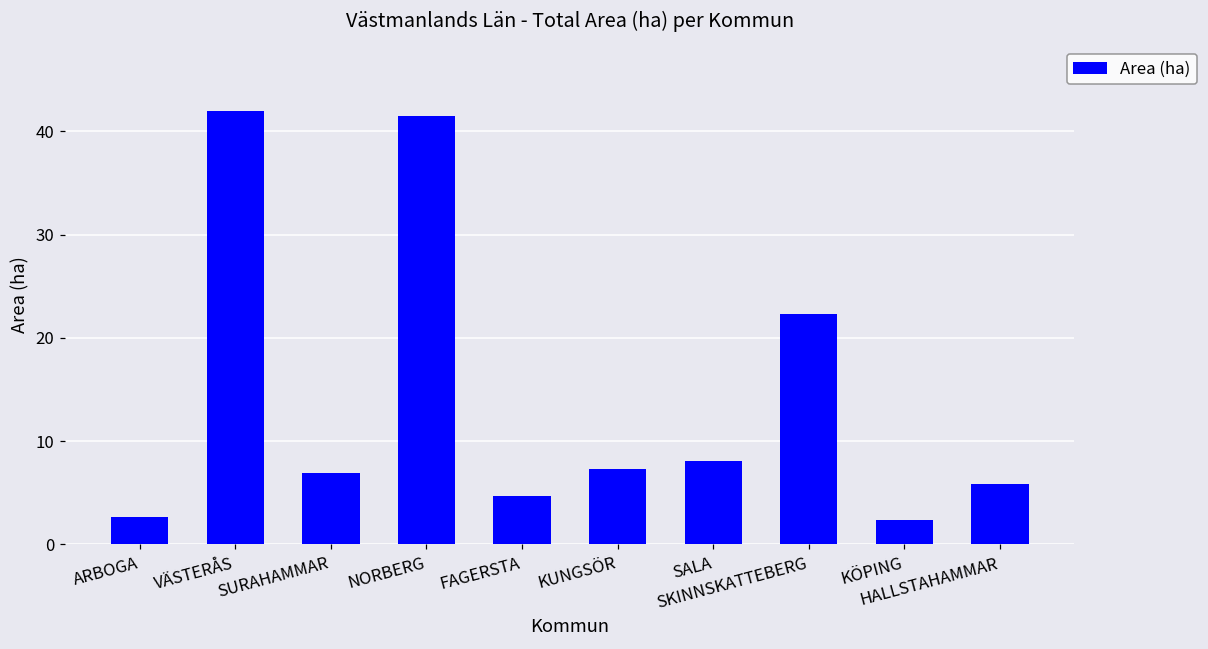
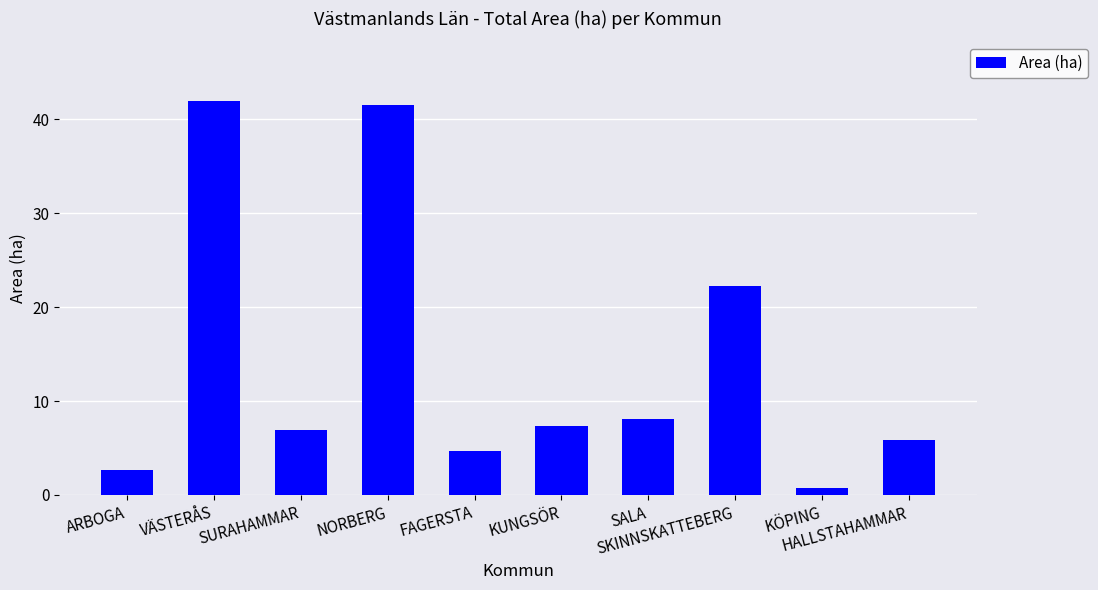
  {
    "ARBOGA": 3,
    "VÄSTERÅS": 42,
    "SURAHAMMAR": 7,
    "NORBERG": 42,
    "FAGERSTA": 5,
    "KUNGSÖR": 7,
    "SALA": 8,
    "SKINNSKATTEBERG": 22,
-   "KÖPING": 2,
+   "KÖPING": 1,
    "HALLSTAHAMMAR": 6
  }
